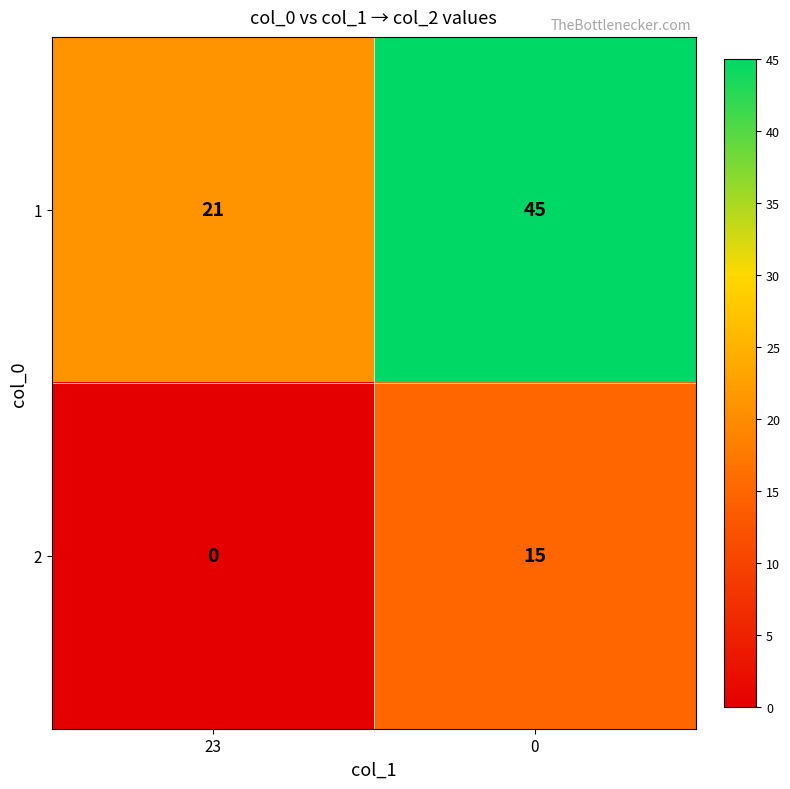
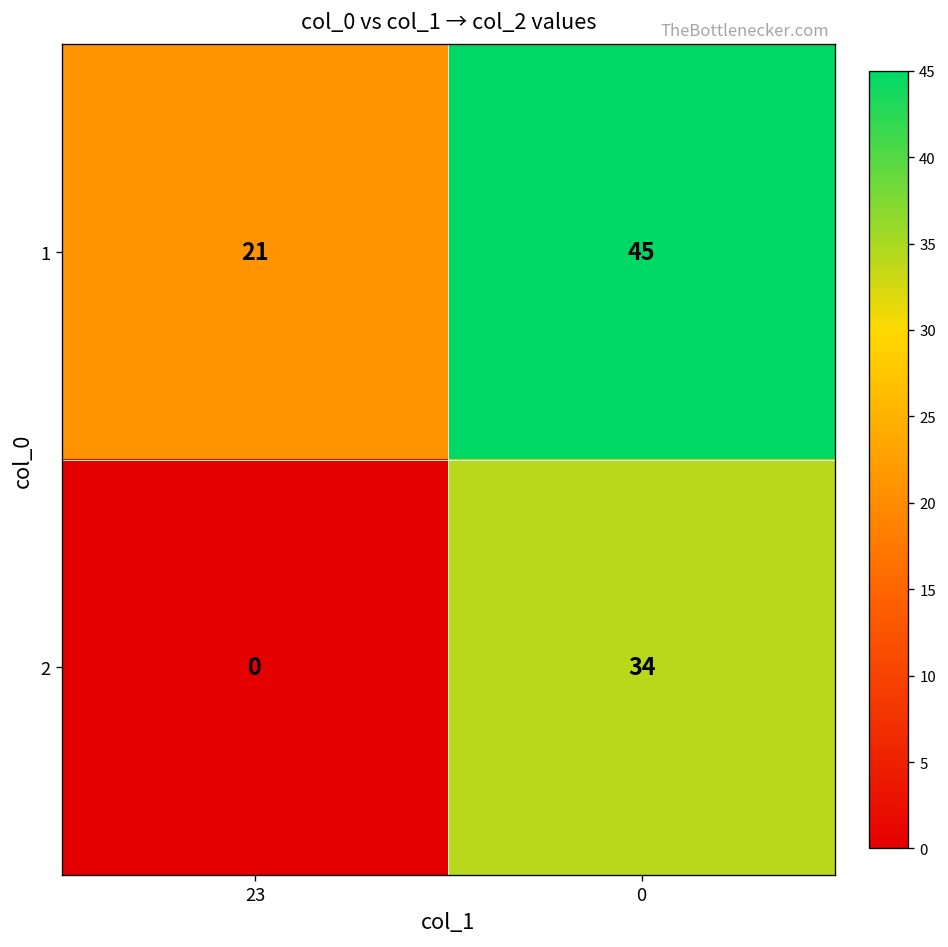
  {
    "1": {
      "23": 21,
      "0": 45
    },
    "2": {
      "23": 0,
-     "0": 15
+     "0": 34
    }
  }
